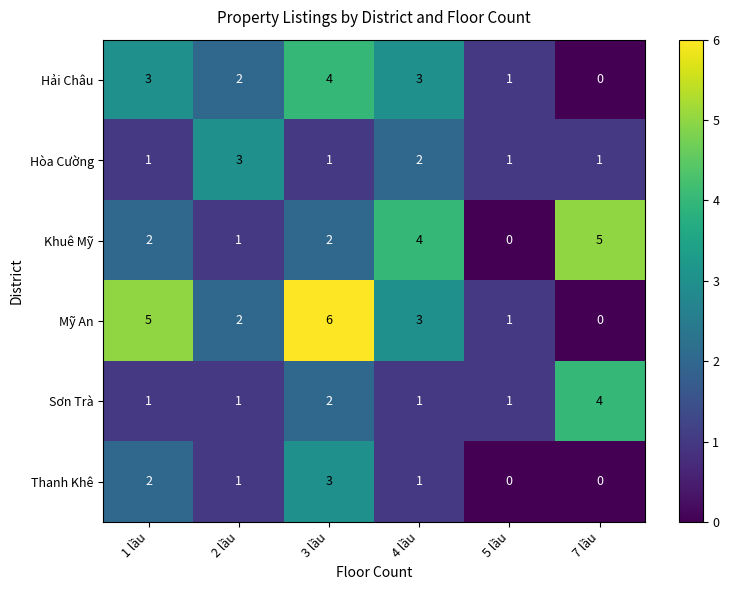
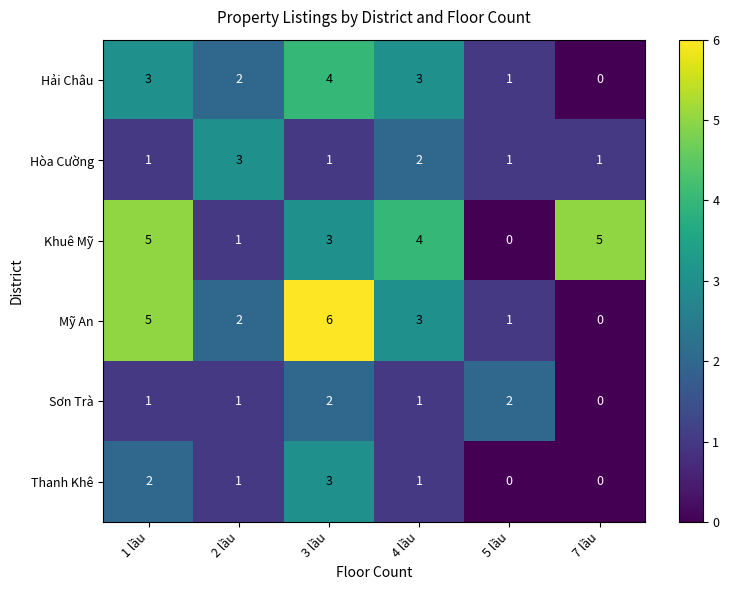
  {
    "Hải Châu": {
      "1 lầu": 3,
      "2 lầu": 2,
      "3 lầu": 4,
      "4 lầu": 3,
      "5 lầu": 1,
      "7 lầu": 0
    },
    "Hòa Cường": {
      "1 lầu": 1,
      "2 lầu": 3,
      "3 lầu": 1,
      "4 lầu": 2,
      "5 lầu": 1,
      "7 lầu": 1
    },
    "Khuê Mỹ": {
-     "1 lầu": 2,
+     "1 lầu": 5,
      "2 lầu": 1,
-     "3 lầu": 2,
+     "3 lầu": 3,
      "4 lầu": 4,
      "5 lầu": 0,
      "7 lầu": 5
    },
    "Mỹ An": {
      "1 lầu": 5,
      "2 lầu": 2,
      "3 lầu": 6,
      "4 lầu": 3,
      "5 lầu": 1,
      "7 lầu": 0
    },
    "Sơn Trà": {
      "1 lầu": 1,
      "2 lầu": 1,
      "3 lầu": 2,
      "4 lầu": 1,
-     "5 lầu": 1,
-     "7 lầu": 4
+     "5 lầu": 2,
+     "7 lầu": 0
    },
    "Thanh Khê": {
      "1 lầu": 2,
      "2 lầu": 1,
      "3 lầu": 3,
      "4 lầu": 1,
      "5 lầu": 0,
      "7 lầu": 0
    }
  }
